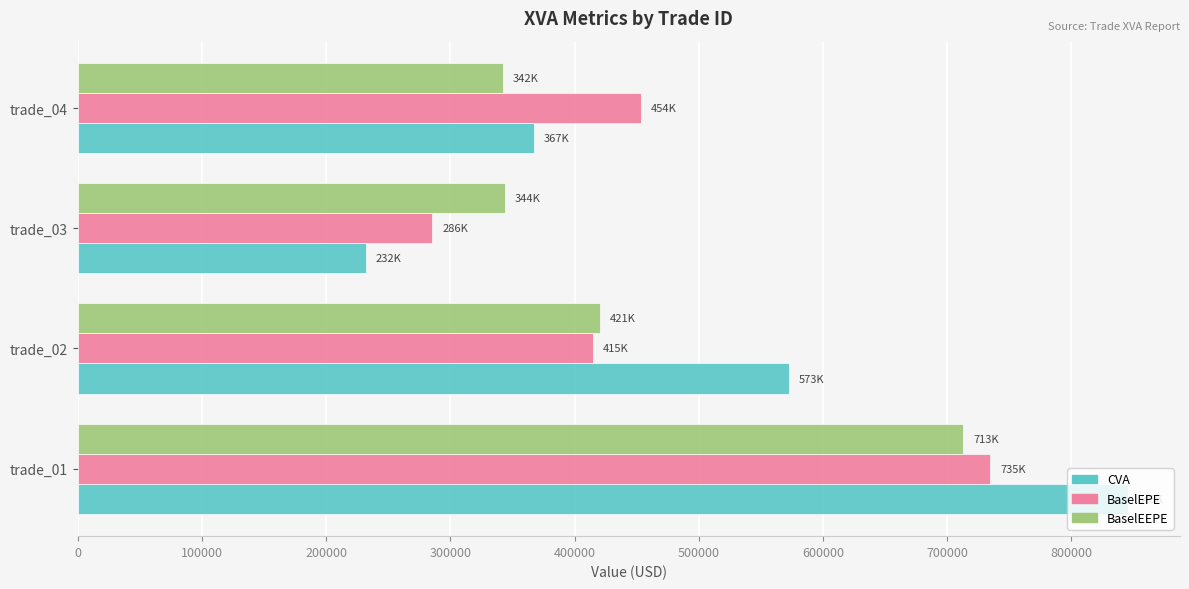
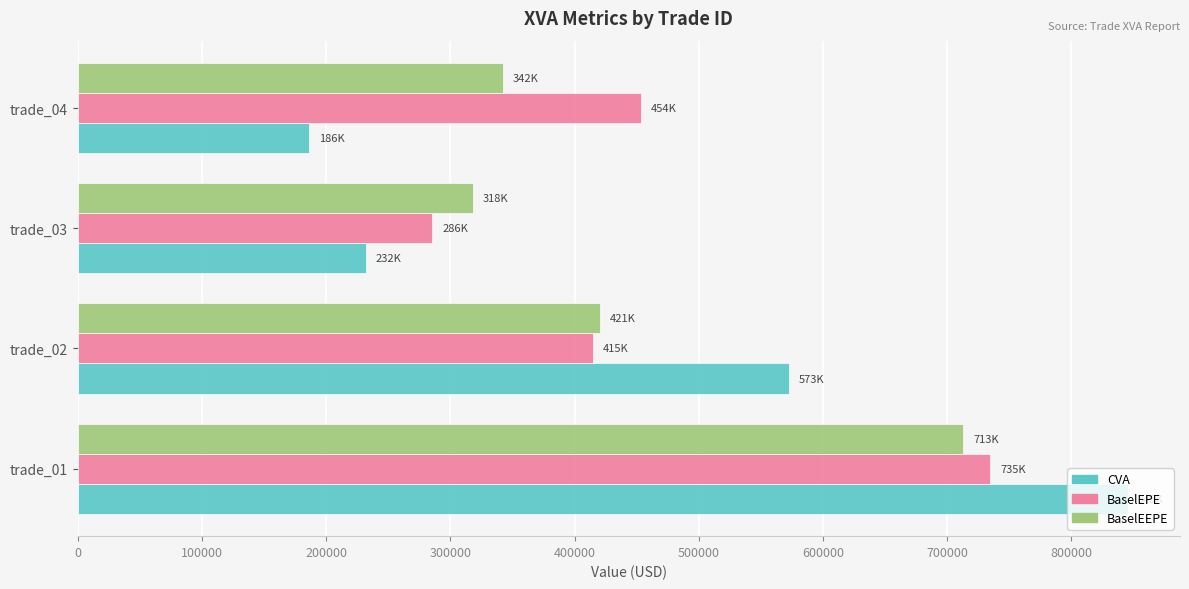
  {
    "CVA": {
-     "trade_04": "367K",
+     "trade_04": "186K",
      "trade_03": "232K",
      "trade_02": "573K"
    },
    "BaselEPE": {
      "trade_04": "454K",
      "trade_03": "286K",
      "trade_02": "415K",
      "trade_01": "735K"
    },
    "BaselEEPE": {
      "trade_04": "342K",
-     "trade_03": "344K",
+     "trade_03": "318K",
      "trade_02": "421K",
      "trade_01": "713K"
    }
  }
